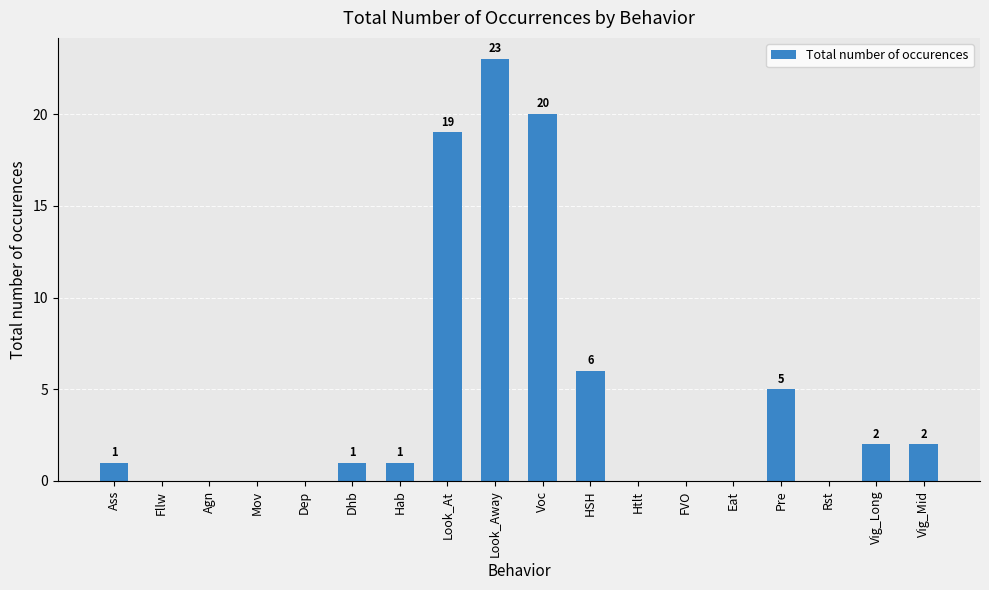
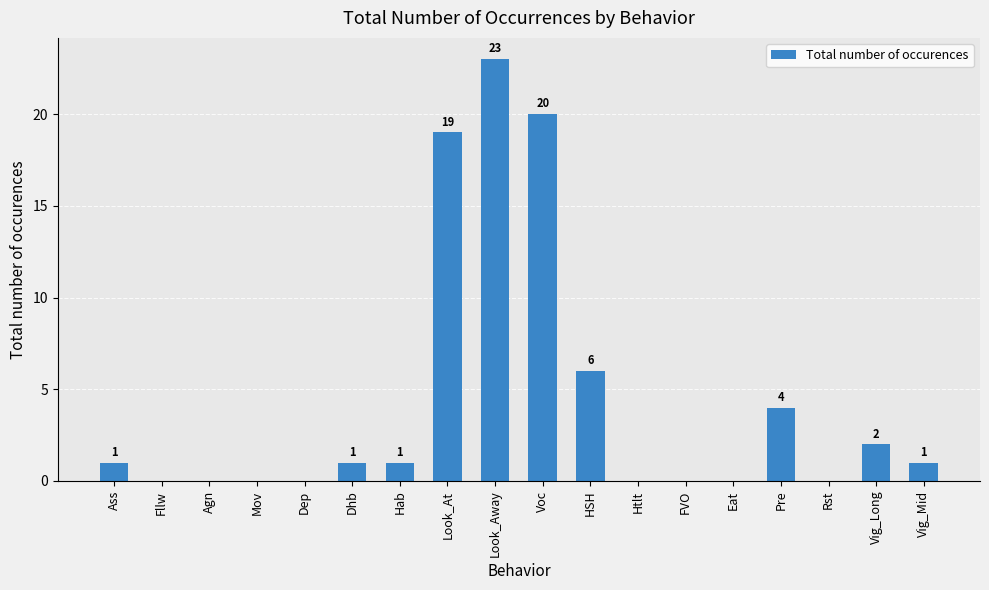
  {
    "Ass": 1,
    "Dhb": 1,
    "Hab": 1,
    "Look_At": 19,
    "Look_Away": 23,
    "Voc": 20,
    "HSH": 6,
-   "Pre": 5,
+   "Pre": 4,
    "Vig_Long": 2,
-   "Vig_Mid": 2
+   "Vig_Mid": 1
  }
